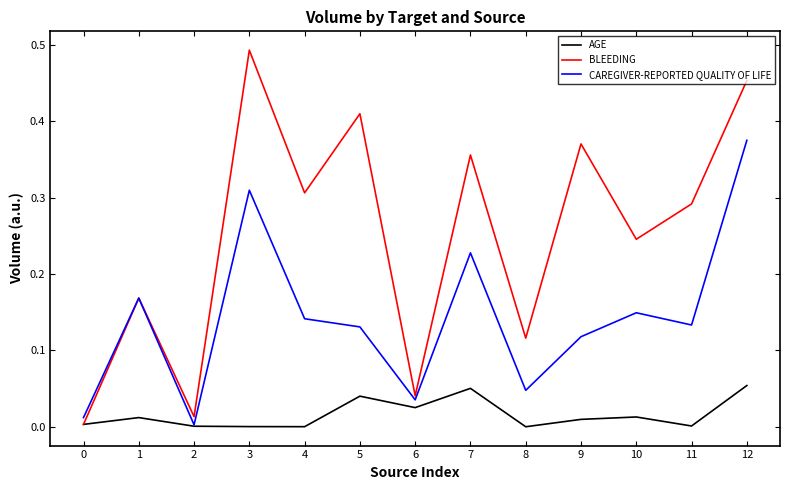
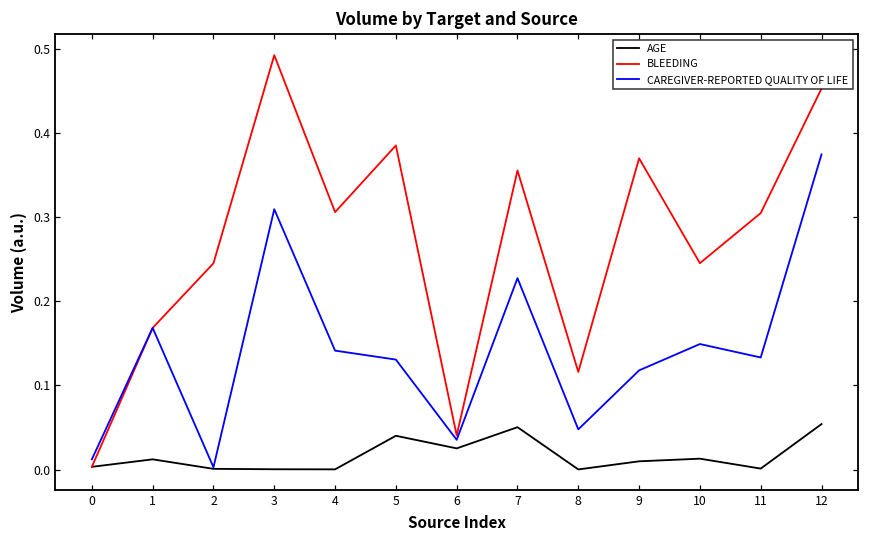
  {
    "AGE": {
      "1": 0.01,
      "3": 0.00,
      "4": 0.00,
      "5": 0.04,
      "6": 0.03,
      "7": 0.05,
      "8": 0.00,
      "9": 0.01,
      "10": 0.01,
      "11": 0.00,
      "12": 0.05
    },
    "BLEEDING": {
-     "2": 0.01,
+     "2": 0.25,
      "3": 0.49,
      "4": 0.31,
-     "5": 0.41,
+     "5": 0.39,
      "6": 0.04,
      "7": 0.36,
      "8": 0.12,
      "9": 0.37,
      "10": 0.25,
-     "11": 0.29
+     "11": 0.31
    },
    "CAREGIVER-REPORTED QUALITY OF LIFE": {
      "0": 0.01,
      "3": 0.31,
      "4": 0.14,
      "5": 0.13,
      "6": 0.04,
      "7": 0.23,
      "8": 0.05,
      "9": 0.12,
      "10": 0.15,
      "11": 0.13,
      "12": 0.37
    }
  }
